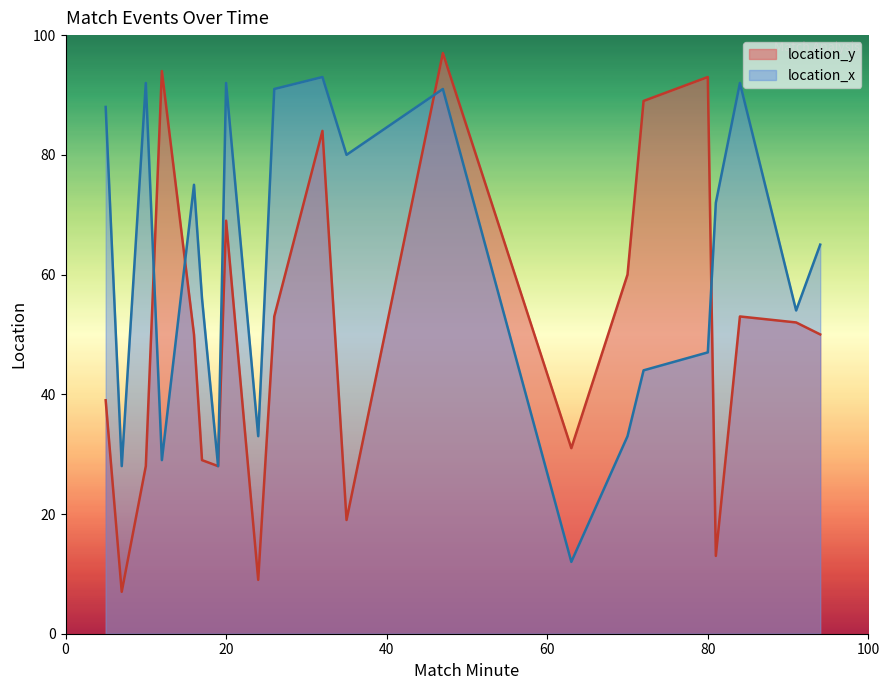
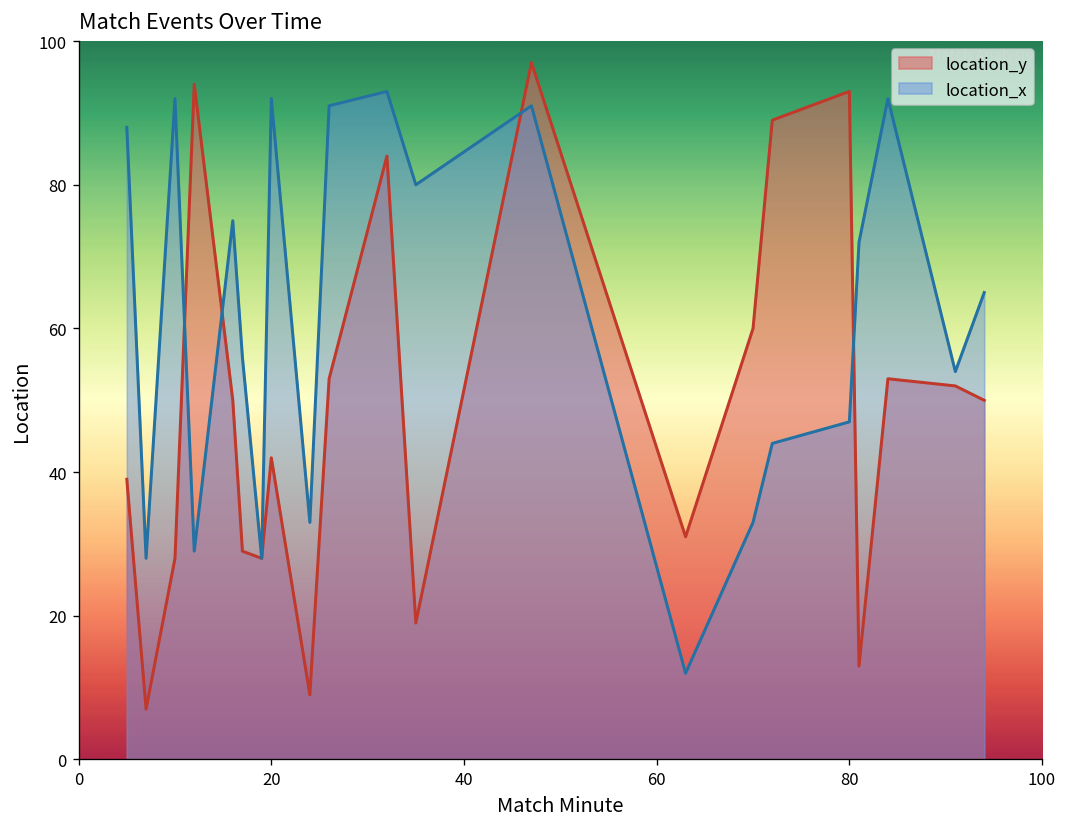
  {
    "location_y": {
-     "20": 69,
+     "20": 42,
      "80": 93
    },
    "location_x": {
      "20": 92,
      "80": 47
    }
  }
